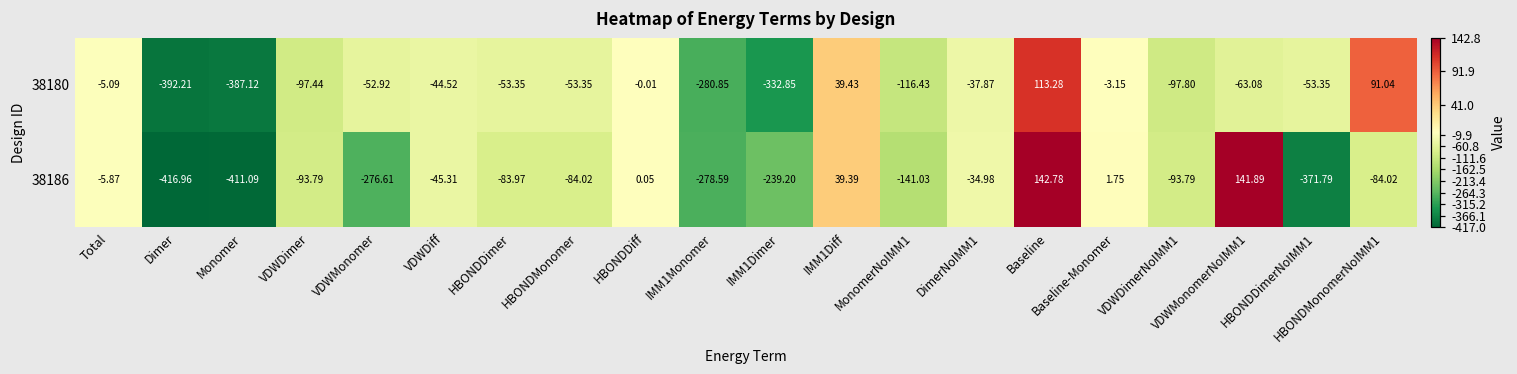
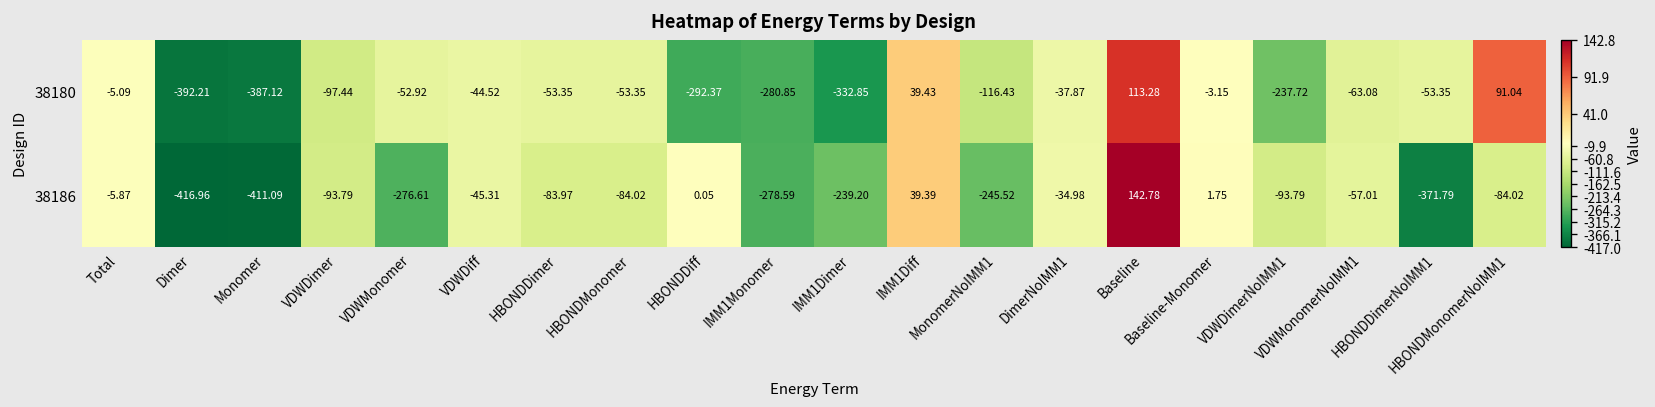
  {
    "38180": {
      "Total": -5.09,
      "Dimer": -392.21,
      "Monomer": -387.12,
      "VDWDimer": -97.44,
      "VDWMonomer": -52.92,
      "VDWDiff": -44.52,
      "HBONDDimer": -53.35,
      "HBONDMonomer": -53.35,
-     "HBONDDiff": -0.01,
+     "HBONDDiff": -292.37,
      "IMM1Monomer": -280.85,
      "IMM1Dimer": -332.85,
      "IMM1Diff": 39.43,
      "MonomerNoIMM1": -116.43,
      "DimerNoIMM1": -37.87,
      "Baseline": 113.28,
      "Baseline-Monomer": -3.15,
-     "VDWDimerNoIMM1": -97.80,
+     "VDWDimerNoIMM1": -237.72,
      "VDWMonomerNoIMM1": -63.08,
      "HBONDDimerNoIMM1": -53.35,
      "HBONDMonomerNoIMM1": 91.04
    },
    "38186": {
      "Total": -5.87,
      "Dimer": -416.96,
      "Monomer": -411.09,
      "VDWDimer": -93.79,
      "VDWMonomer": -276.61,
      "VDWDiff": -45.31,
      "HBONDDimer": -83.97,
      "HBONDMonomer": -84.02,
      "HBONDDiff": 0.05,
      "IMM1Monomer": -278.59,
      "IMM1Dimer": -239.20,
      "IMM1Diff": 39.39,
-     "MonomerNoIMM1": -141.03,
+     "MonomerNoIMM1": -245.52,
      "DimerNoIMM1": -34.98,
      "Baseline": 142.78,
      "Baseline-Monomer": 1.75,
      "VDWDimerNoIMM1": -93.79,
-     "VDWMonomerNoIMM1": 141.89,
+     "VDWMonomerNoIMM1": -57.01,
      "HBONDDimerNoIMM1": -371.79,
      "HBONDMonomerNoIMM1": -84.02
    }
  }
